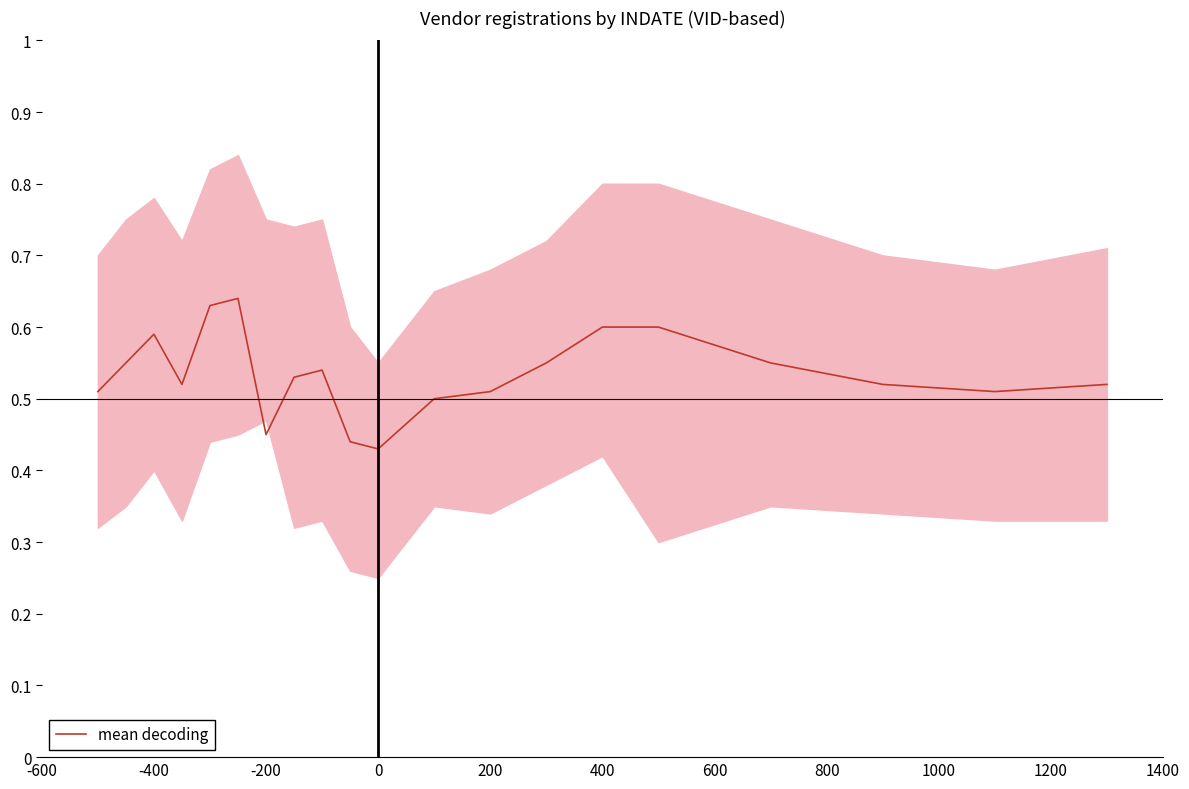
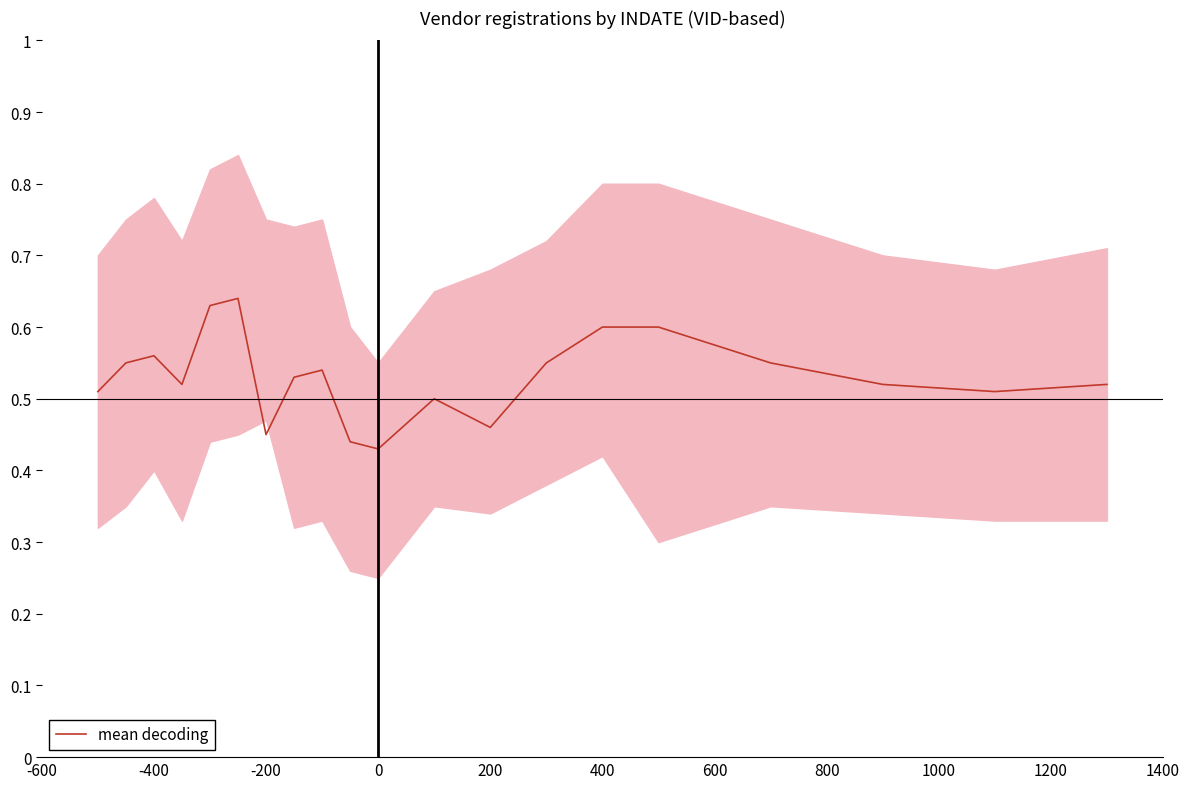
  {
    "mean decoding": {
-     "-400": 0.59,
+     "-400": 0.56,
      "-200": 0.45,
      "0": 0.43,
-     "200": 0.51,
+     "200": 0.46,
      "400": 0.60
    }
  }
